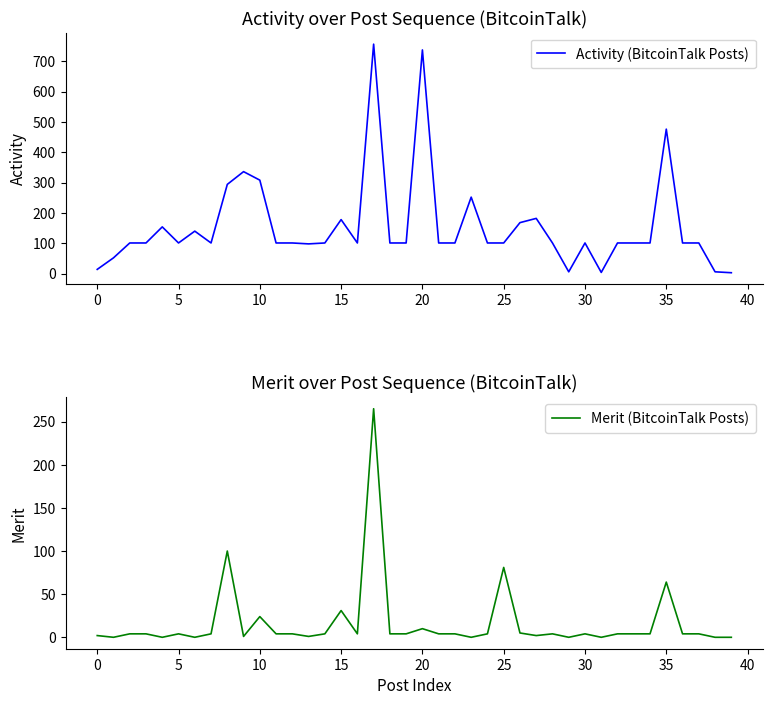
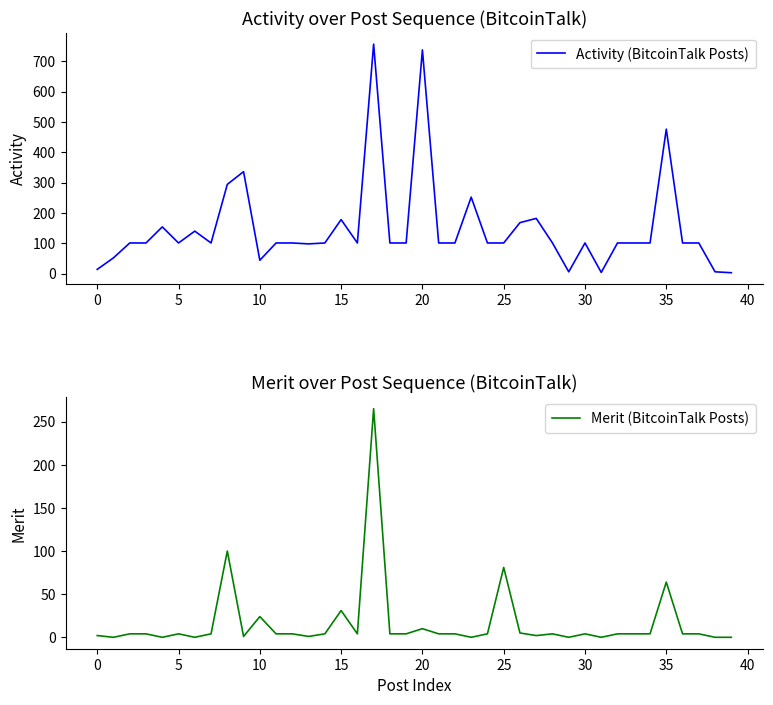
  {
    "Activity over Post Sequence (BitcoinTalk)": {
      "0": 10,
      "5": 100,
-     "10": 310,
+     "10": 40,
      "15": 180,
      "20": 740,
      "25": 100,
      "30": 100,
      "35": 480
    },
    "Merit over Post Sequence (BitcoinTalk)": {
      "0": 0,
      "5": 0,
      "10": 20,
      "15": 30,
      "20": 10,
      "25": 80,
      "30": 0,
      "35": 60
    }
  }
